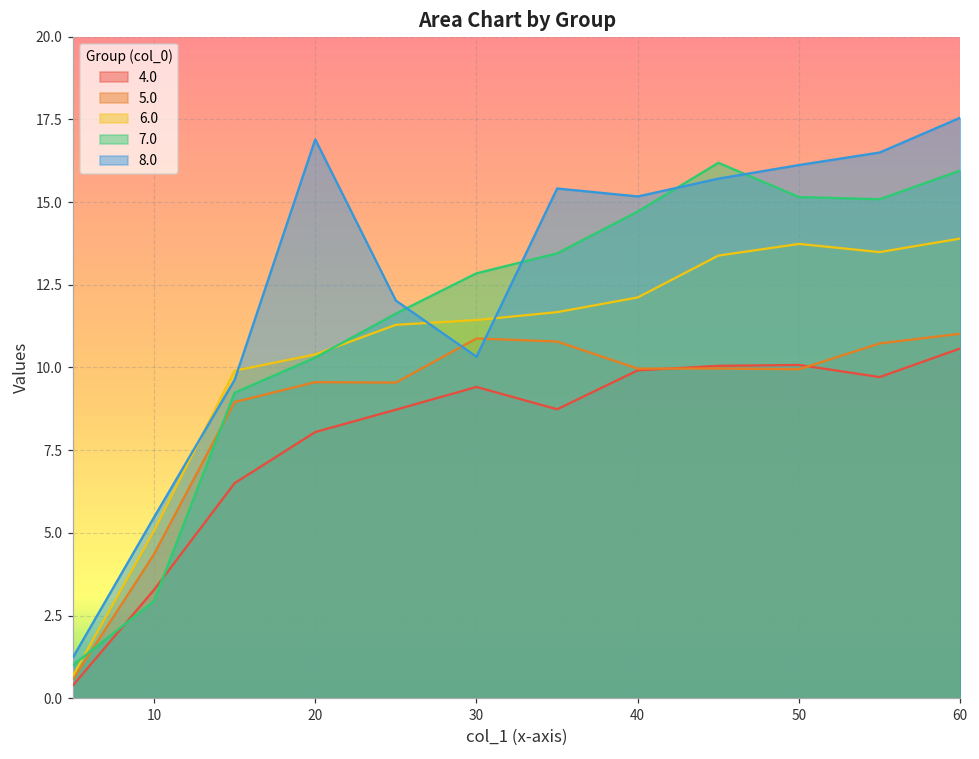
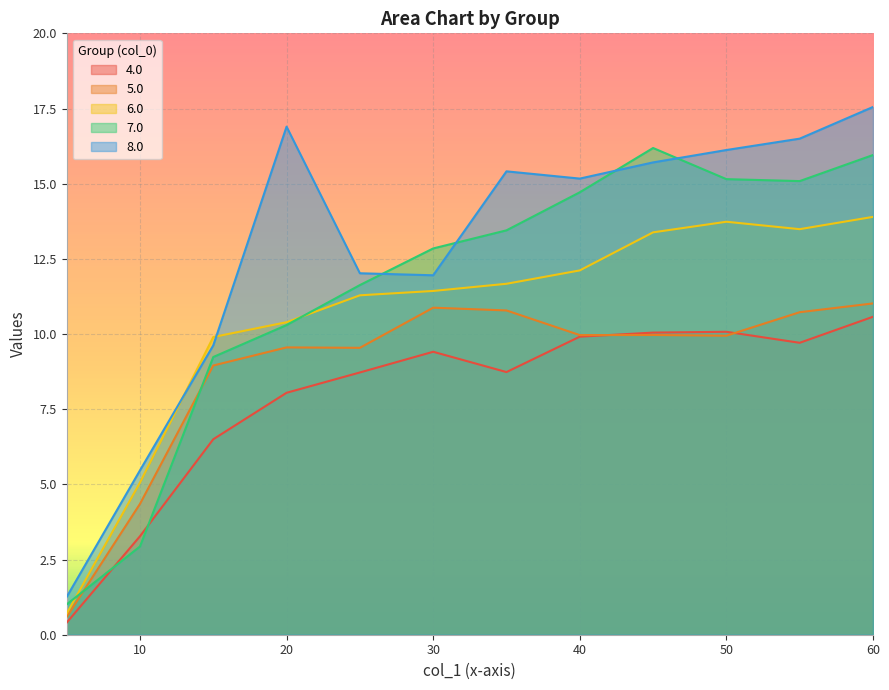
  {
    "7.0": {
      "10": 2.9,
      "20": 10.3,
      "30": 12.8,
      "40": 14.7,
      "50": 15.2,
      "60": 16.0
    },
    "8.0": {
      "10": 5.5,
      "20": 16.9,
-     "30": 10.3,
+     "30": 12.0,
      "40": 15.2,
      "50": 16.1,
      "60": 17.6
    }
  }
